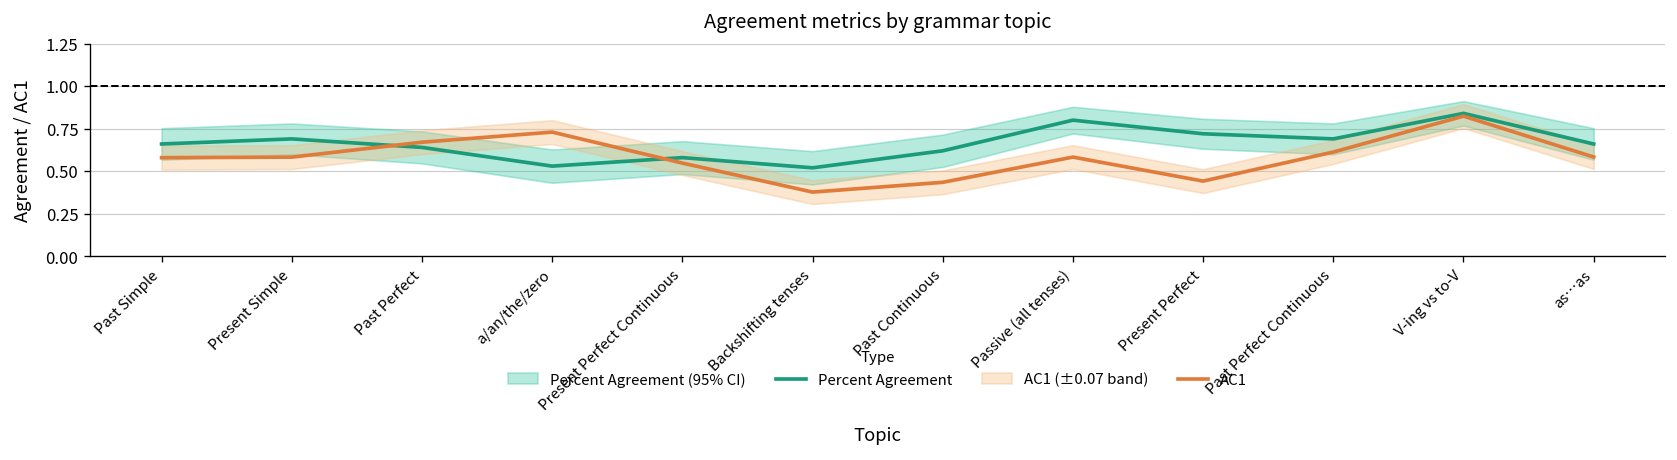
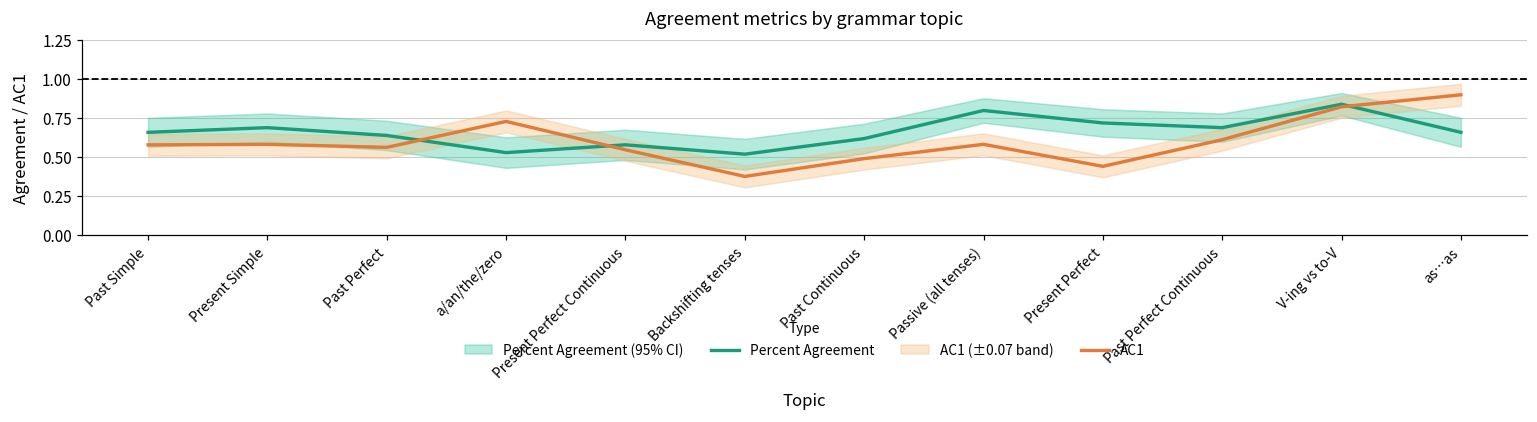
  {
    "AC1": {
      "Past Simple": 0.58,
      "Present Simple": 0.58,
-     "Past Perfect": 0.67,
+     "Past Perfect": 0.56,
      "a/an/the/zero": 0.73,
      "Present Perfect Continuous": 0.55,
      "Backshifting tenses": 0.38,
-     "Past Continuous": 0.43,
+     "Past Continuous": 0.49,
      "Passive (all tenses)": 0.58,
      "Present Perfect": 0.44,
      "Past Perfect Continuous": 0.61,
-     "as…as": 0.58
+     "as…as": 0.90
    }
  }
